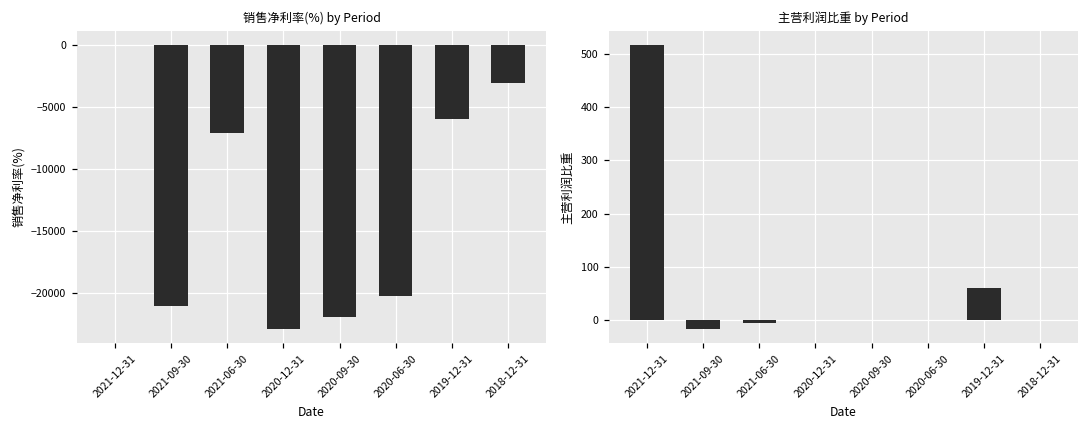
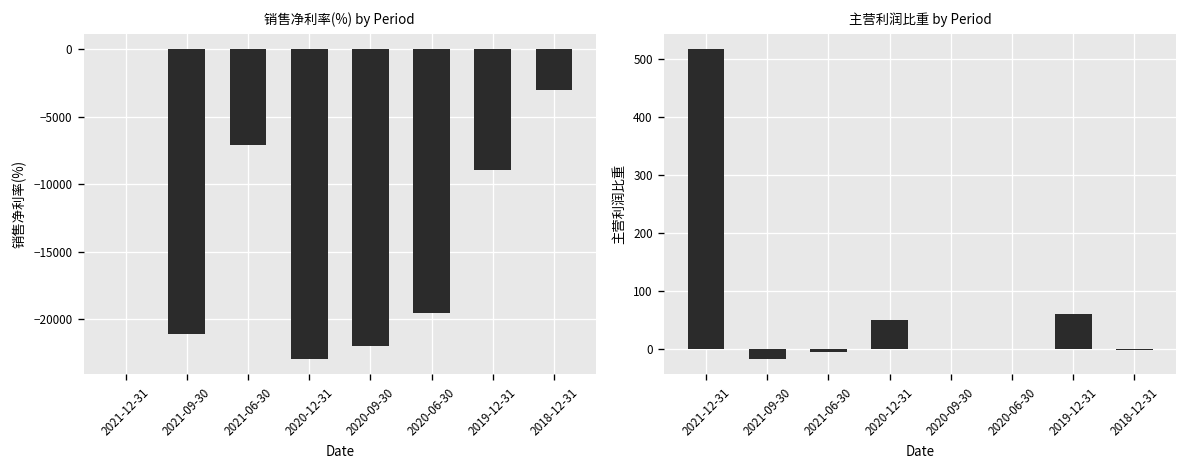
  {
    "销售净利率(%) by Period": {
      "2021-09-30": -21100,
      "2021-06-30": -7100,
      "2020-12-31": -22900,
      "2020-09-30": -22000,
-     "2020-06-30": -20300,
-     "2019-12-31": -6000,
+     "2020-06-30": -19500,
+     "2019-12-31": -8900,
      "2018-12-31": -3000
    },
    "主营利润比重 by Period": {
      "2021-12-31": 520,
      "2021-09-30": -20,
      "2021-06-30": -10,
-     "2020-12-31": 0,
+     "2020-12-31": 50,
      "2019-12-31": 60
    }
  }
